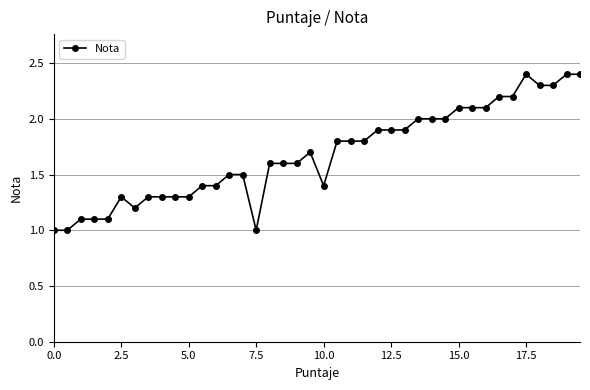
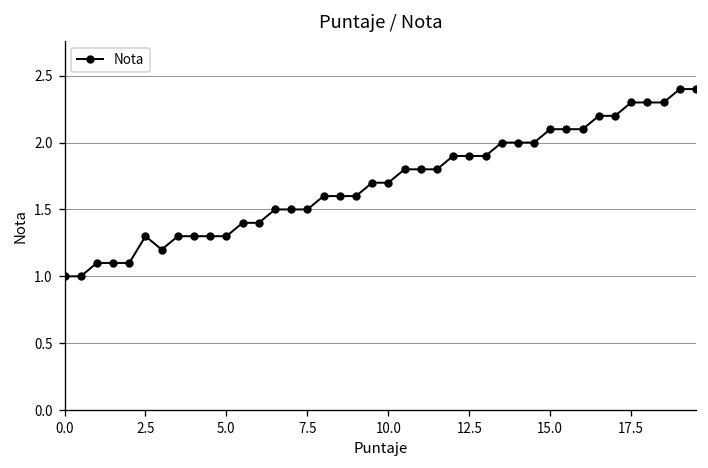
  {
    "0.0": 1.0,
    "2.5": 1.3,
    "5.0": 1.3,
-   "7.5": 1.0,
-   "10.0": 1.4,
+   "7.5": 1.5,
+   "10.0": 1.7,
    "12.5": 1.9,
    "15.0": 2.1,
-   "17.5": 2.4
+   "17.5": 2.3
  }
